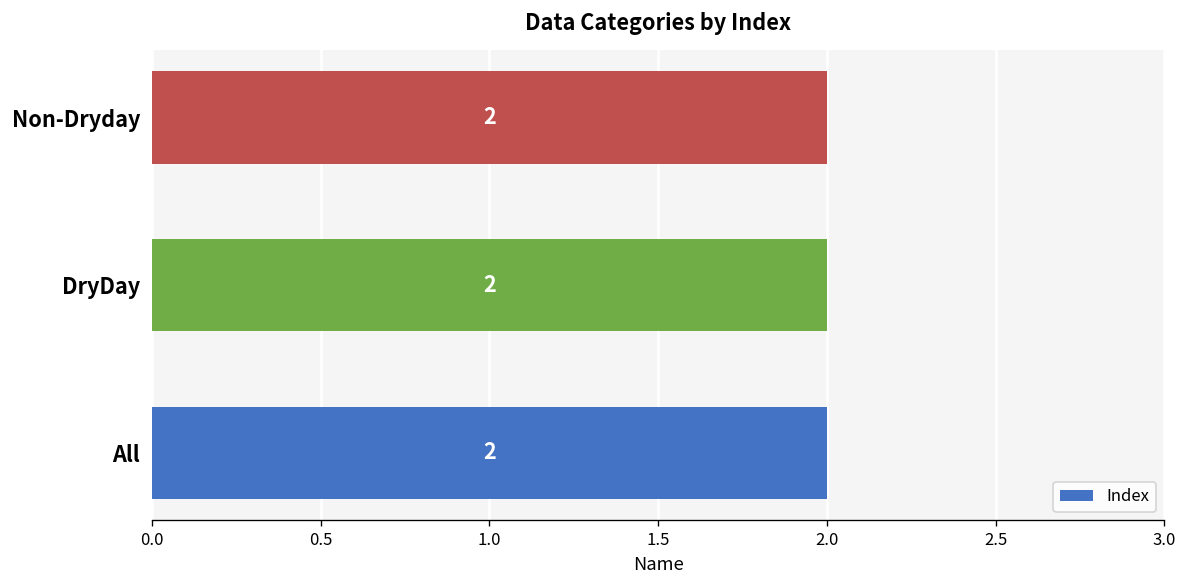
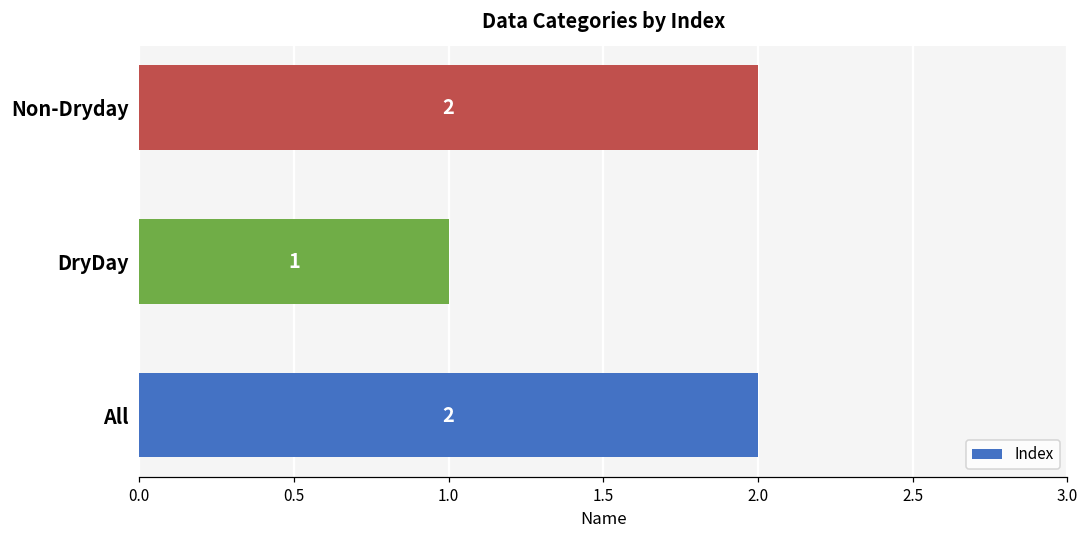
  {
    "Non-Dryday": 2,
-   "DryDay": 2,
+   "DryDay": 1,
    "All": 2
  }
